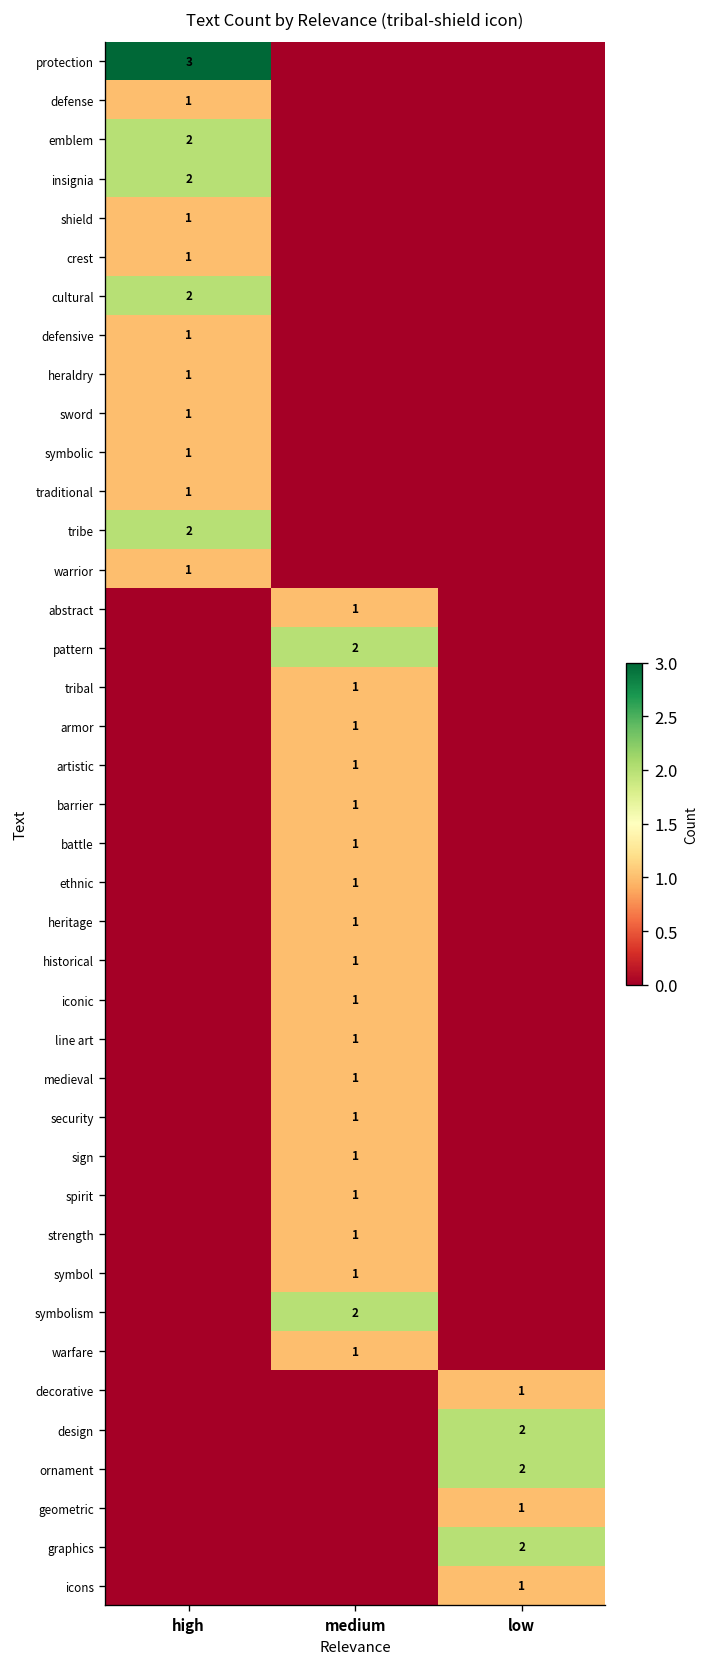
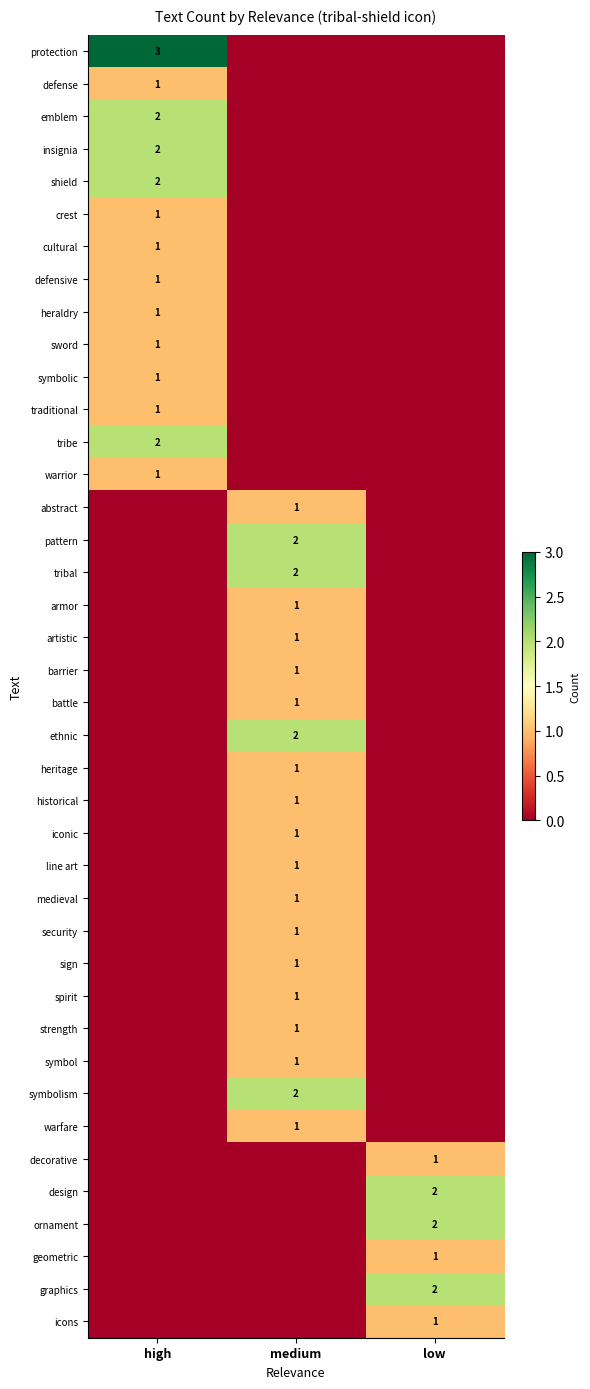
  {
    "protection": {
      "high": 3
    },
    "defense": {
      "high": 1
    },
    "emblem": {
      "high": 2
    },
    "insignia": {
      "high": 2
    },
    "shield": {
-     "high": 1
+     "high": 2
    },
    "crest": {
      "high": 1
    },
    "cultural": {
-     "high": 2
+     "high": 1
    },
    "defensive": {
      "high": 1
    },
    "heraldry": {
      "high": 1
    },
    "sword": {
      "high": 1
    },
    "symbolic": {
      "high": 1
    },
    "traditional": {
      "high": 1
    },
    "tribe": {
      "high": 2
    },
    "warrior": {
      "high": 1
    },
    "abstract": {
      "medium": 1
    },
    "pattern": {
      "medium": 2
    },
    "tribal": {
-     "medium": 1
+     "medium": 2
    },
    "armor": {
      "medium": 1
    },
    "artistic": {
      "medium": 1
    },
    "barrier": {
      "medium": 1
    },
    "battle": {
      "medium": 1
    },
    "ethnic": {
-     "medium": 1
+     "medium": 2
    },
    "heritage": {
      "medium": 1
    },
    "historical": {
      "medium": 1
    },
    "iconic": {
      "medium": 1
    },
    "line art": {
      "medium": 1
    },
    "medieval": {
      "medium": 1
    },
    "security": {
      "medium": 1
    },
    "sign": {
      "medium": 1
    },
    "spirit": {
      "medium": 1
    },
    "strength": {
      "medium": 1
    },
    "symbol": {
      "medium": 1
    },
    "symbolism": {
      "medium": 2
    },
    "warfare": {
      "medium": 1
    },
    "decorative": {
      "low": 1
    },
    "design": {
      "low": 2
    },
    "ornament": {
      "low": 2
    },
    "geometric": {
      "low": 1
    },
    "graphics": {
      "low": 2
    },
    "icons": {
      "low": 1
    }
  }
